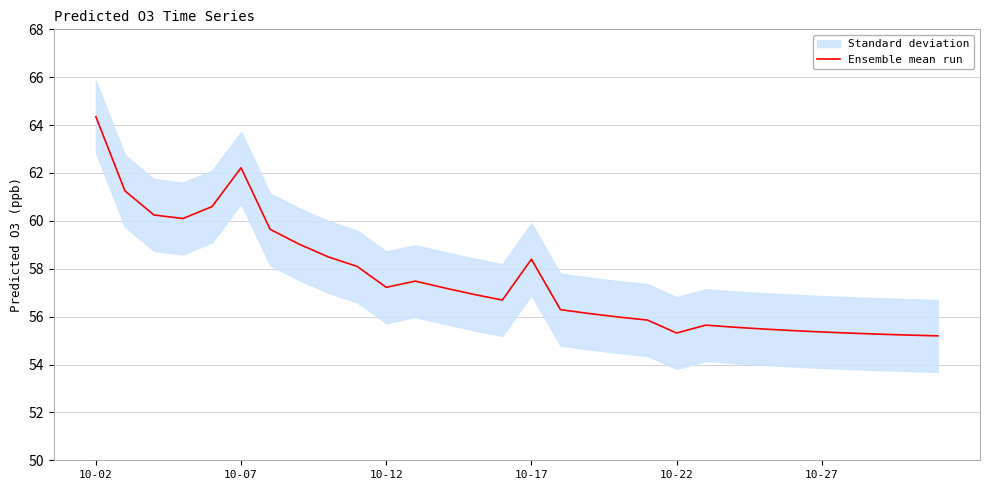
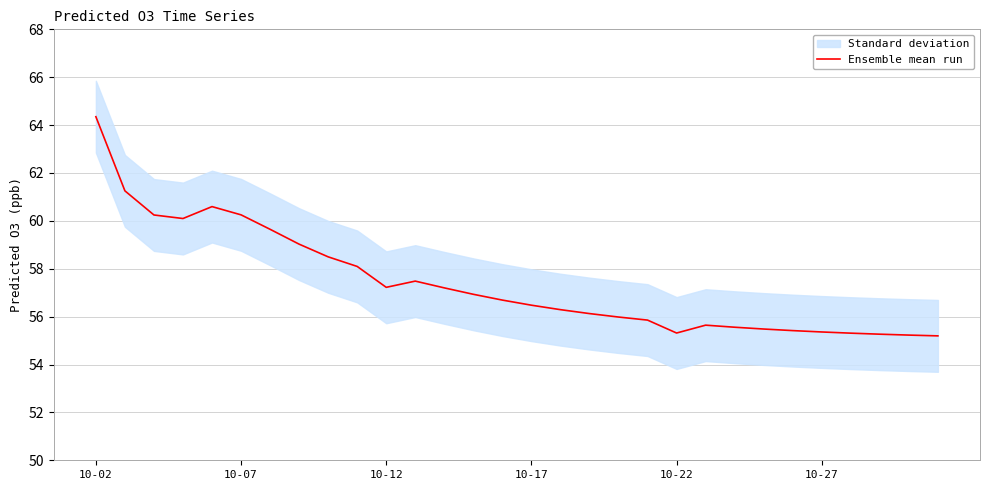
  {
    "Ensemble mean run": {
      "10-02": 64.4,
-     "10-07": 62.2,
+     "10-07": 60.3,
      "10-12": 57.2,
-     "10-17": 58.4,
+     "10-17": 56.5,
      "10-22": 55.3,
      "10-27": 55.4
    }
  }
